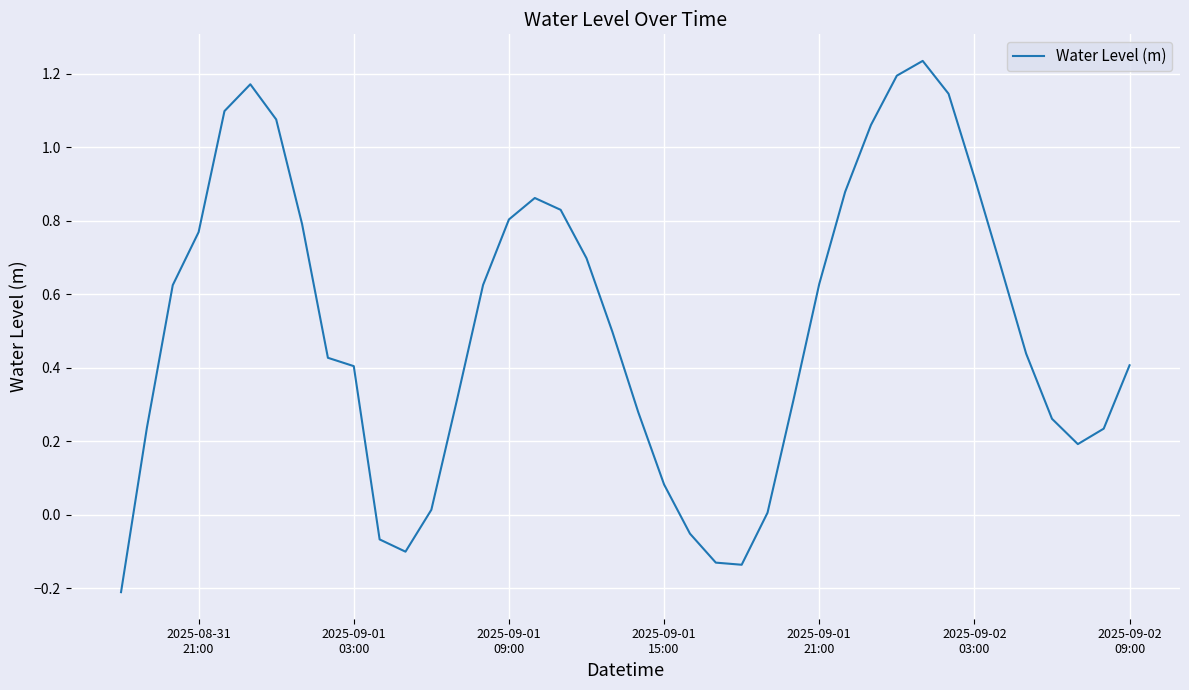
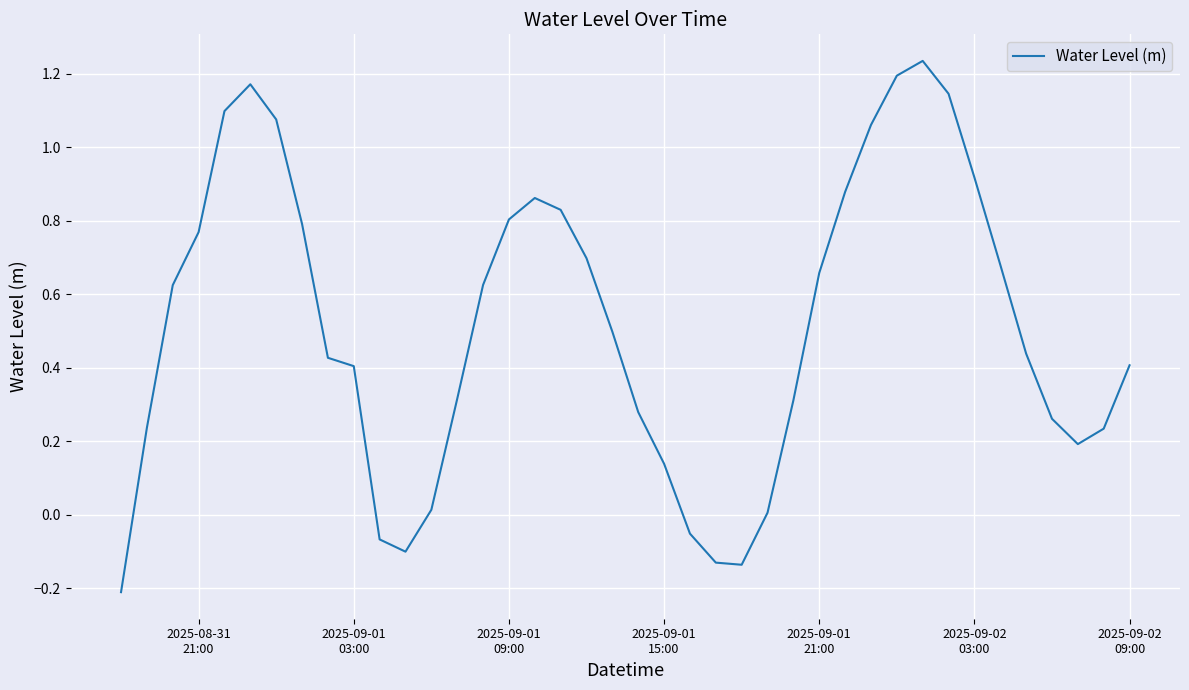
  {
    "2025-08-31 21:00": 0.77,
    "2025-09-01 03:00": 0.40,
    "2025-09-01 09:00": 0.80,
-   "2025-09-01 15:00": 0.08,
-   "2025-09-01 21:00": 0.63,
+   "2025-09-01 15:00": 0.14,
+   "2025-09-01 21:00": 0.66,
    "2025-09-02 03:00": 0.92,
    "2025-09-02 09:00": 0.41
  }
